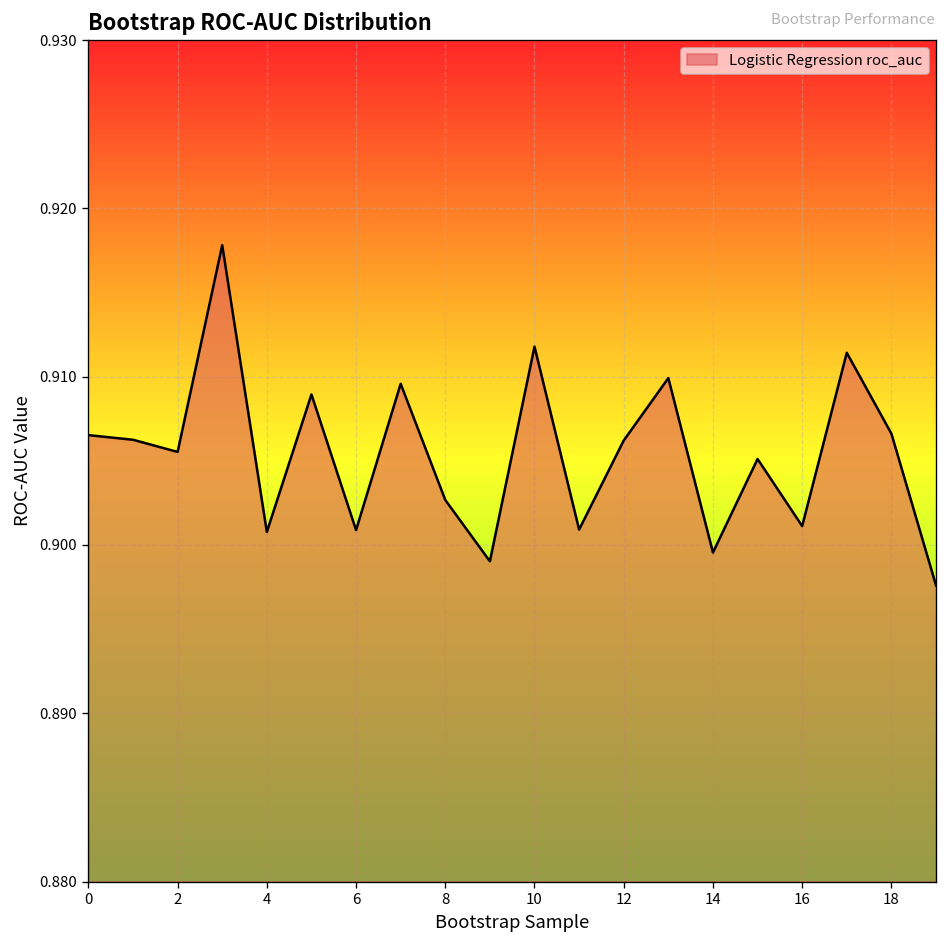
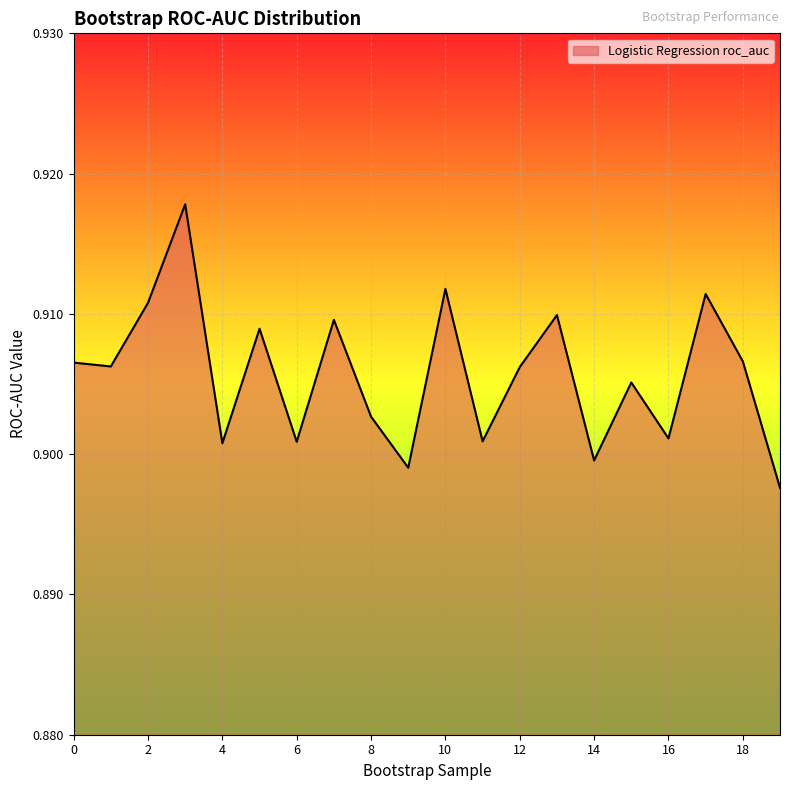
  {
    "0": 0.9065,
-   "2": 0.9055,
+   "2": 0.9108,
    "4": 0.9008,
    "6": 0.9009,
    "8": 0.9027,
    "10": 0.9118,
    "12": 0.9062,
    "14": 0.8996,
    "16": 0.9011,
    "18": 0.9066
  }
